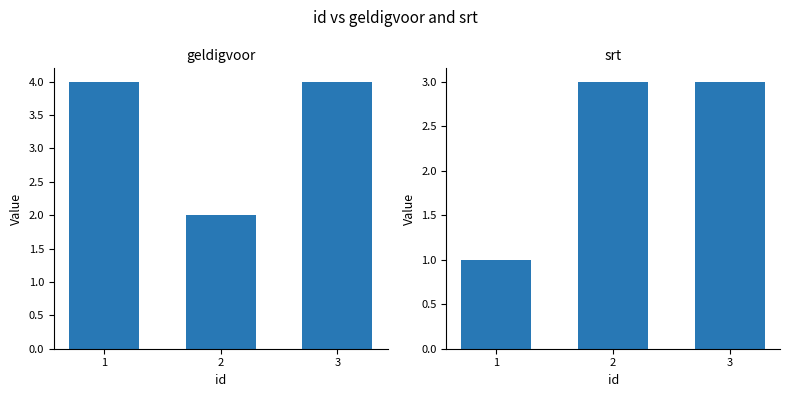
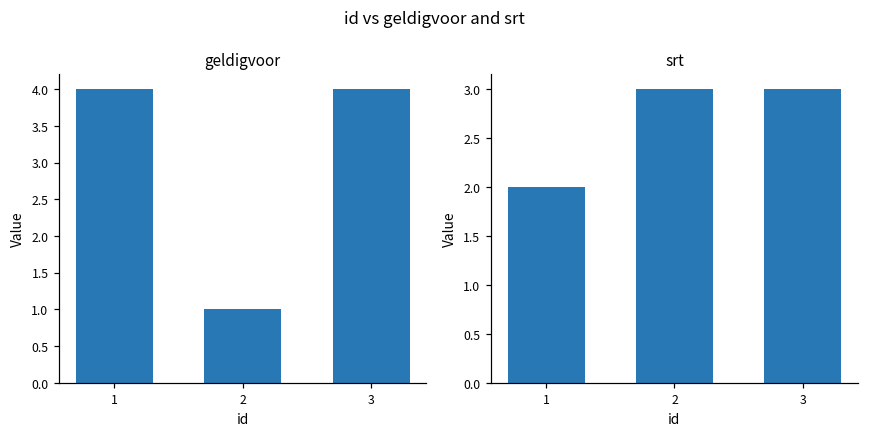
  {
    "geldigvoor": {
      "1": 4,
-     "2": 2,
+     "2": 1,
      "3": 4
    },
    "srt": {
-     "1": 1,
+     "1": 2,
      "2": 3,
      "3": 3
    }
  }
